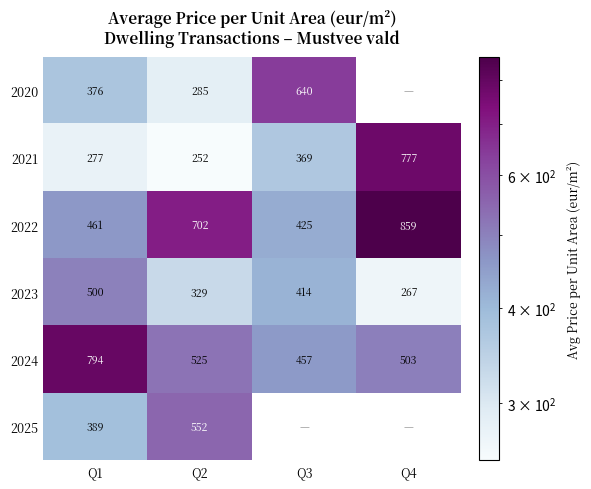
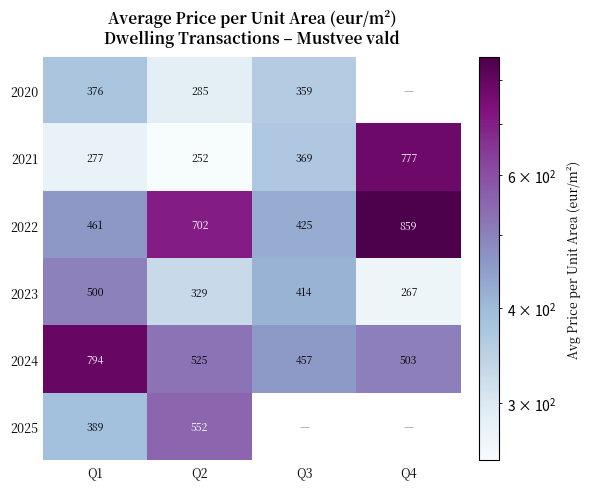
  {
    "2020": {
      "Q1": 376,
      "Q2": 285,
-     "Q3": 640
+     "Q3": 359
    },
    "2021": {
      "Q1": 277,
      "Q2": 252,
      "Q3": 369,
      "Q4": 777
    },
    "2022": {
      "Q1": 461,
      "Q2": 702,
      "Q3": 425,
      "Q4": 859
    },
    "2023": {
      "Q1": 500,
      "Q2": 329,
      "Q3": 414,
      "Q4": 267
    },
    "2024": {
      "Q1": 794,
      "Q2": 525,
      "Q3": 457,
      "Q4": 503
    },
    "2025": {
      "Q1": 389,
      "Q2": 552
    }
  }
